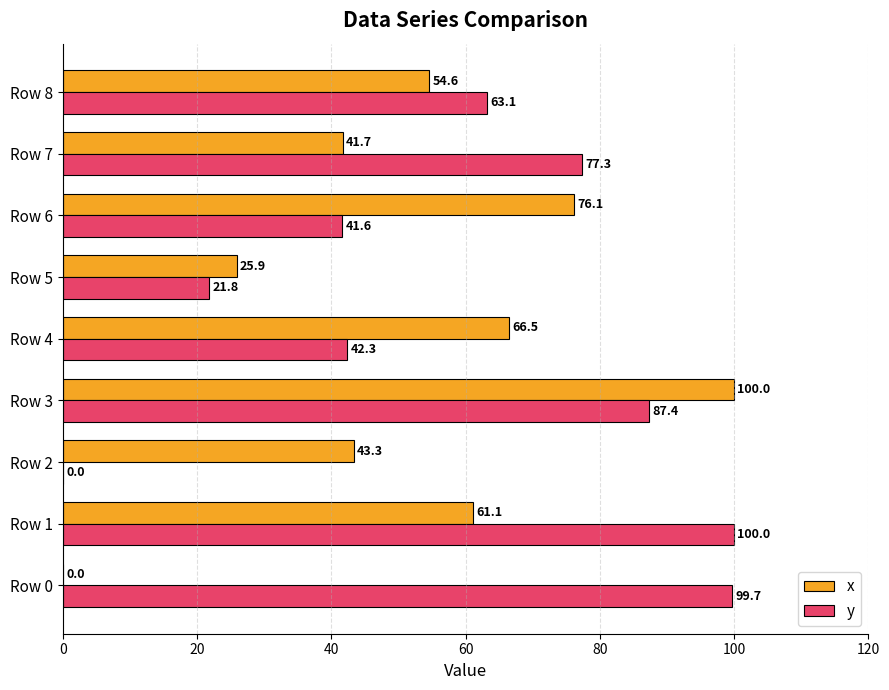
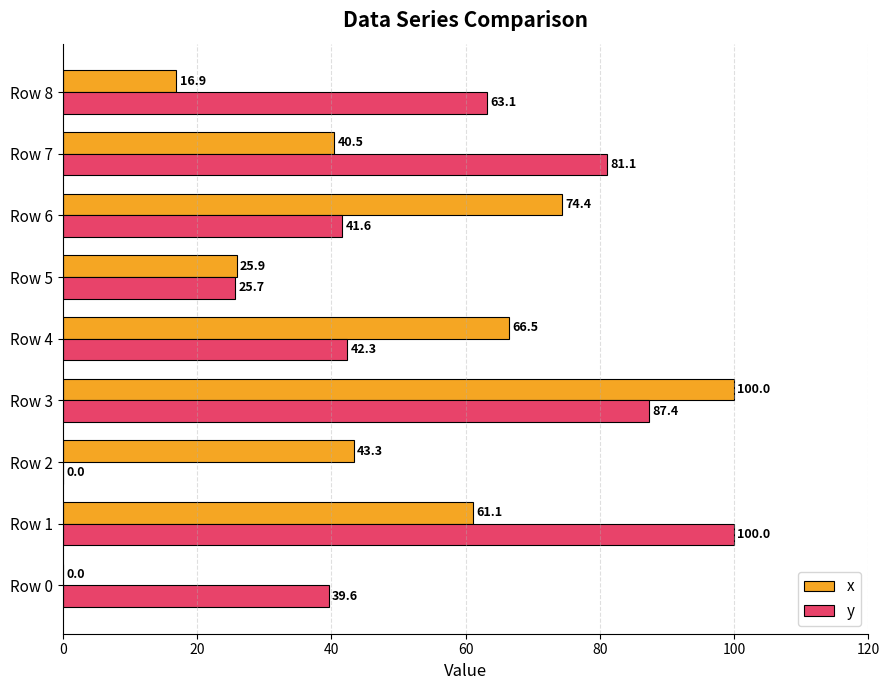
  {
    "x": {
-     "Row 8": 54.6,
-     "Row 7": 41.7,
-     "Row 6": 76.1,
+     "Row 8": 16.9,
+     "Row 7": 40.5,
+     "Row 6": 74.4,
      "Row 5": 25.9,
      "Row 4": 66.5,
      "Row 3": 100.0,
      "Row 2": 43.3,
      "Row 1": 61.1,
      "Row 0": 0.0
    },
    "y": {
      "Row 8": 63.1,
-     "Row 7": 77.3,
+     "Row 7": 81.1,
      "Row 6": 41.6,
-     "Row 5": 21.8,
+     "Row 5": 25.7,
      "Row 4": 42.3,
      "Row 3": 87.4,
      "Row 2": 0.0,
      "Row 1": 100.0,
-     "Row 0": 99.7
+     "Row 0": 39.6
    }
  }
